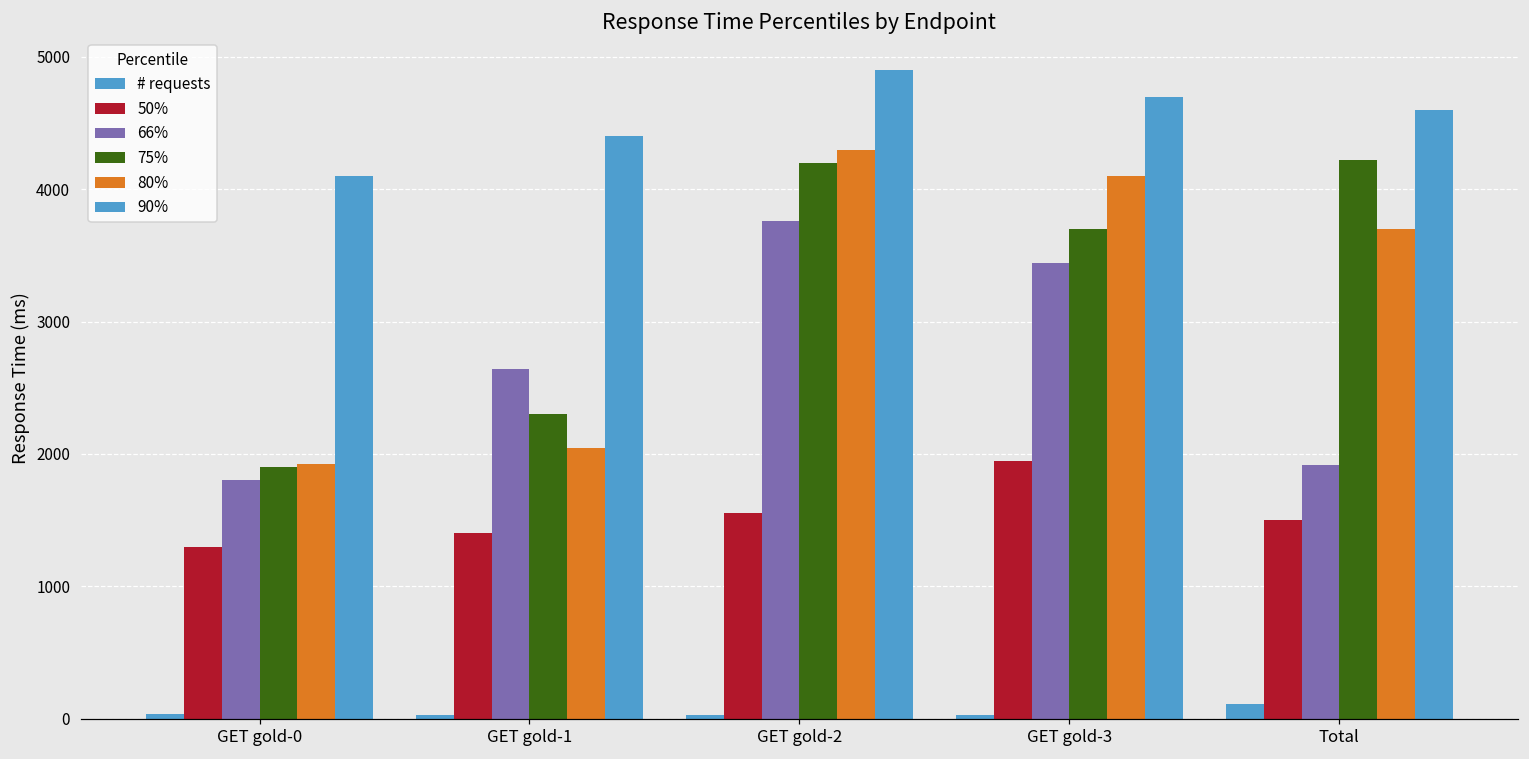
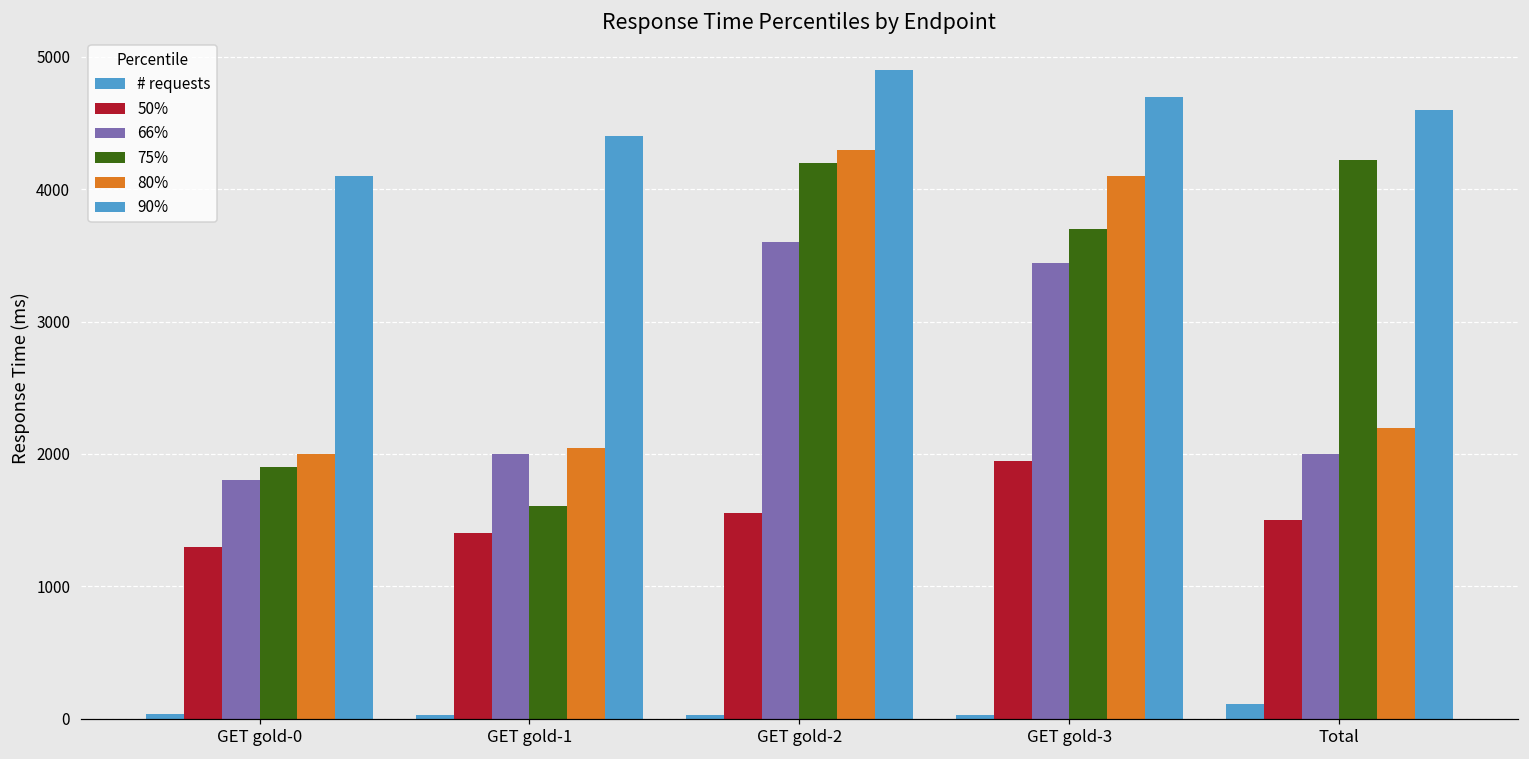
  {
    "50%": {
      "GET gold-0": 1300,
      "GET gold-1": 1400,
      "GET gold-2": 1550,
      "GET gold-3": 1950,
      "Total": 1500
    },
    "66%": {
      "GET gold-0": 1800,
-     "GET gold-1": 2640,
-     "GET gold-2": 3760,
+     "GET gold-1": 2000,
+     "GET gold-2": 3600,
      "GET gold-3": 3440,
-     "Total": 1920
+     "Total": 2000
    },
    "75%": {
      "GET gold-0": 1900,
-     "GET gold-1": 2300,
+     "GET gold-1": 1610,
      "GET gold-2": 4200,
      "GET gold-3": 3700,
      "Total": 4220
    },
    "80%": {
-     "GET gold-0": 1920,
+     "GET gold-0": 2000,
      "GET gold-1": 2040,
      "GET gold-2": 4300,
      "GET gold-3": 4100,
-     "Total": 3700
+     "Total": 2200
    }
  }
